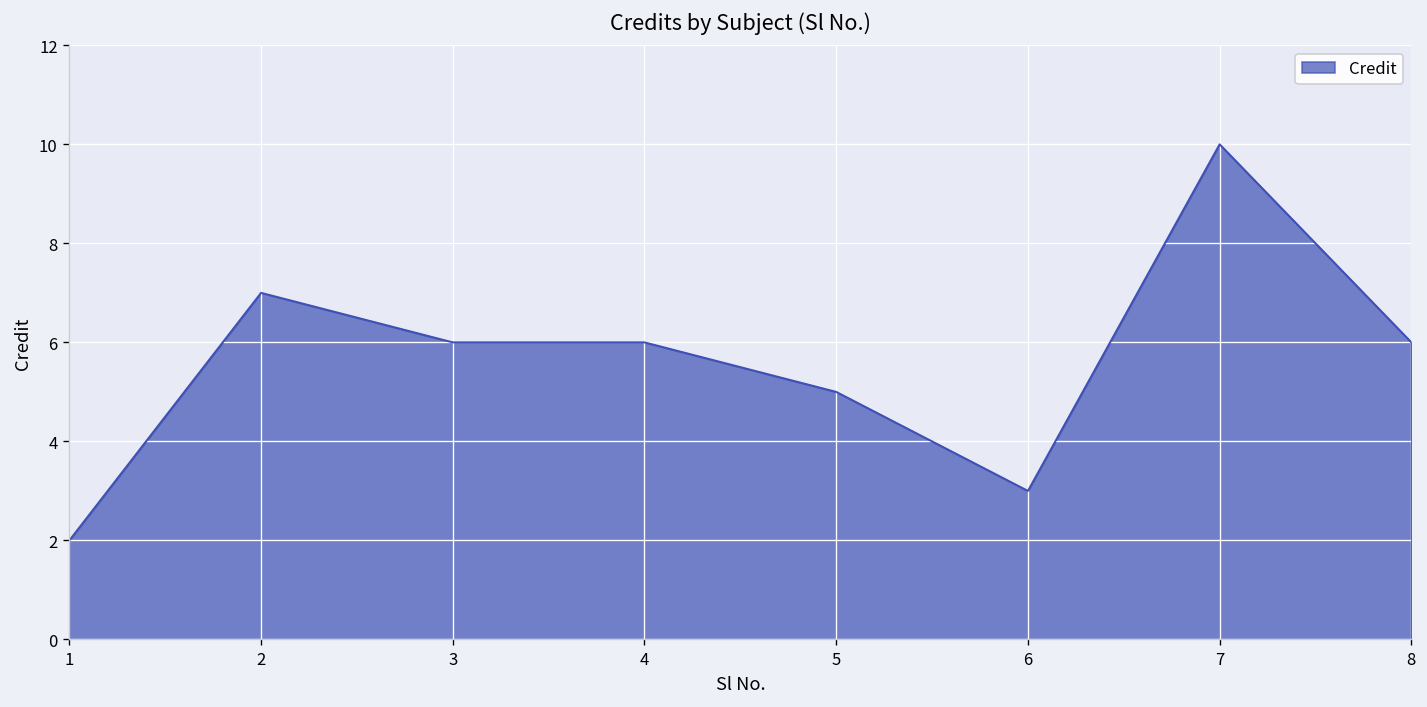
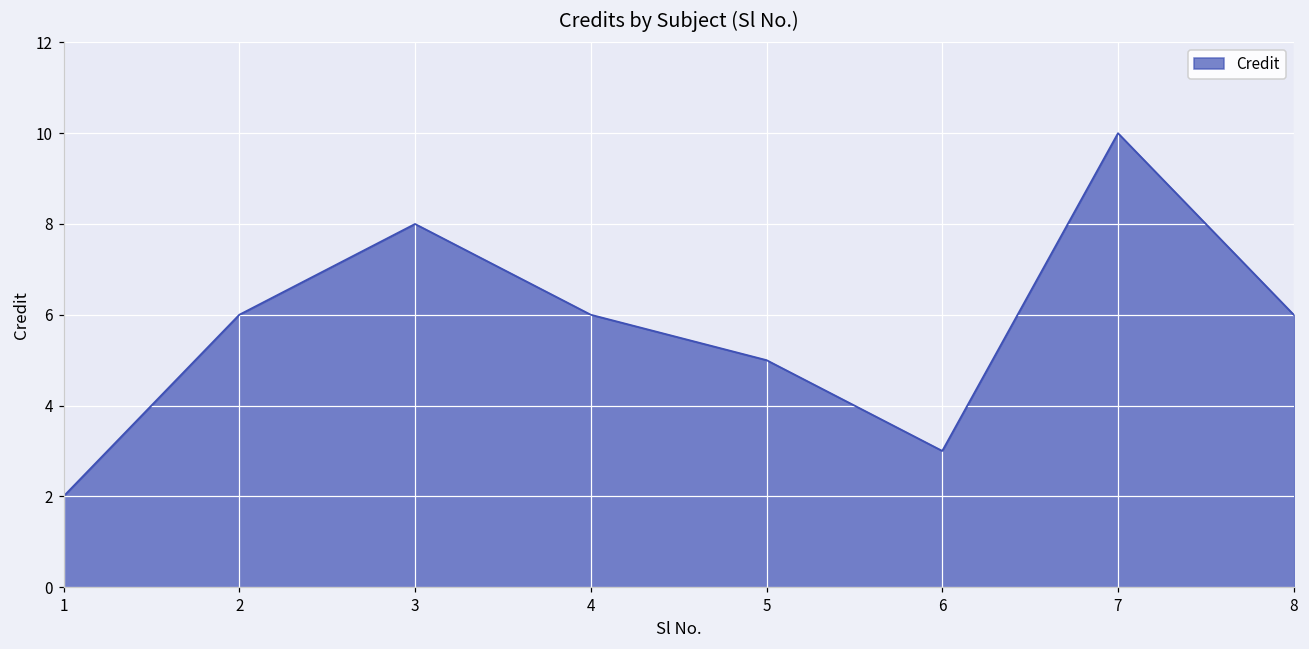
  {
    "1": 2,
-   "2": 7,
-   "3": 6,
+   "2": 6,
+   "3": 8,
    "4": 6,
    "5": 5,
    "6": 3,
    "7": 10,
    "8": 6
  }
